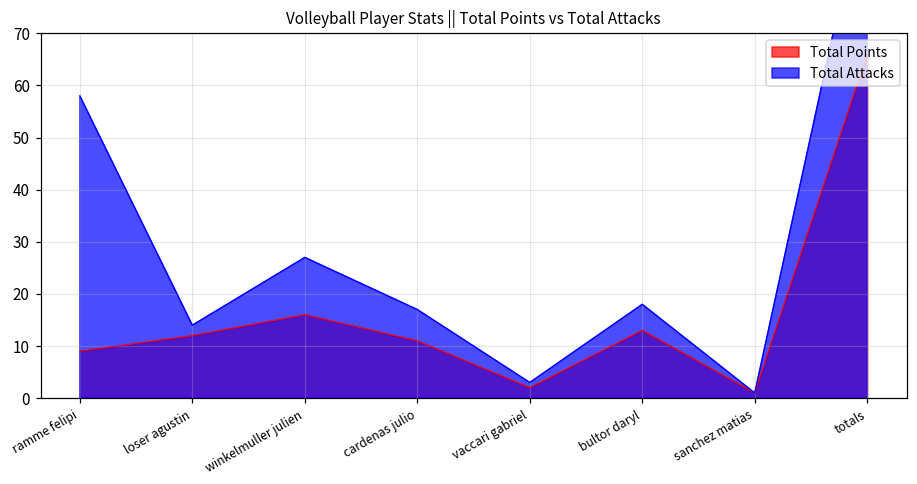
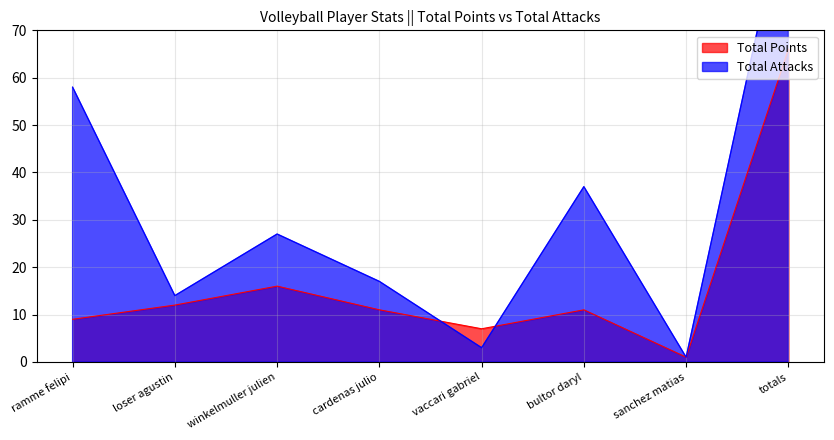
  {
    "Total Points": {
      "ramme felipi": 9,
      "loser agustin": 12,
      "winkelmuller julien": 16,
      "cardenas julio": 11,
-     "vaccari gabriel": 2,
-     "bultor daryl": 13
+     "vaccari gabriel": 7,
+     "bultor daryl": 11
    },
    "Total Attacks": {
      "ramme felipi": 58,
      "loser agustin": 14,
      "winkelmuller julien": 27,
      "cardenas julio": 17,
      "vaccari gabriel": 3,
-     "bultor daryl": 18
+     "bultor daryl": 37
    }
  }
